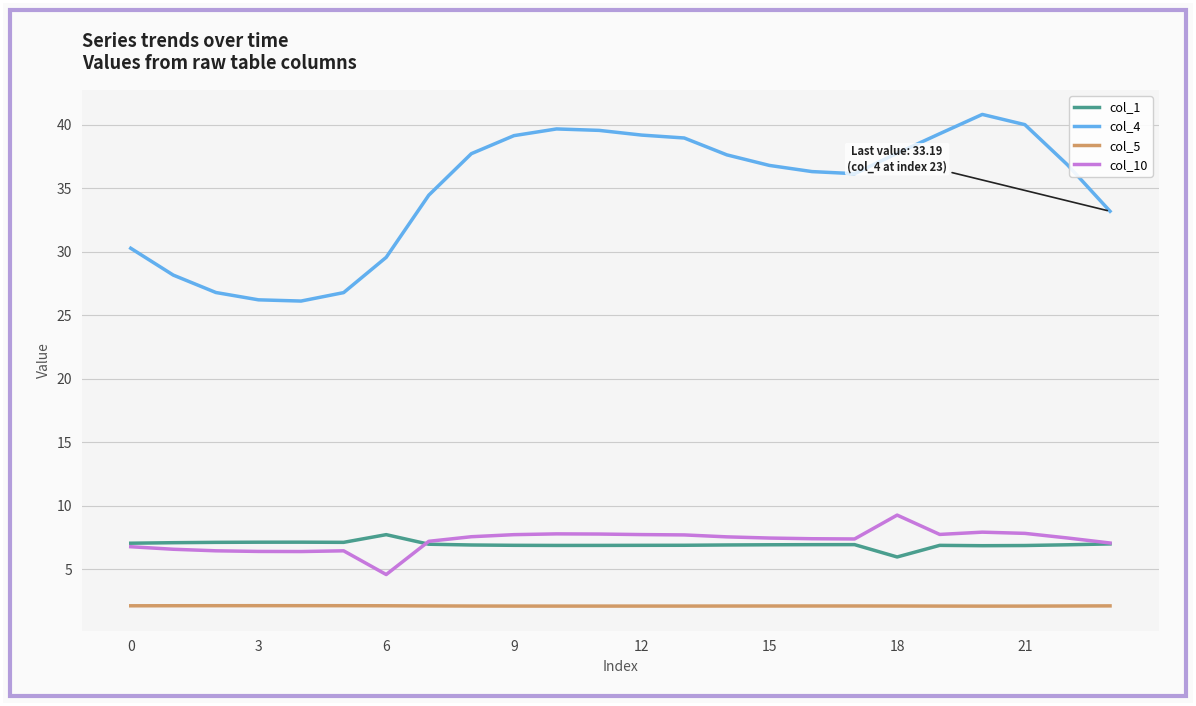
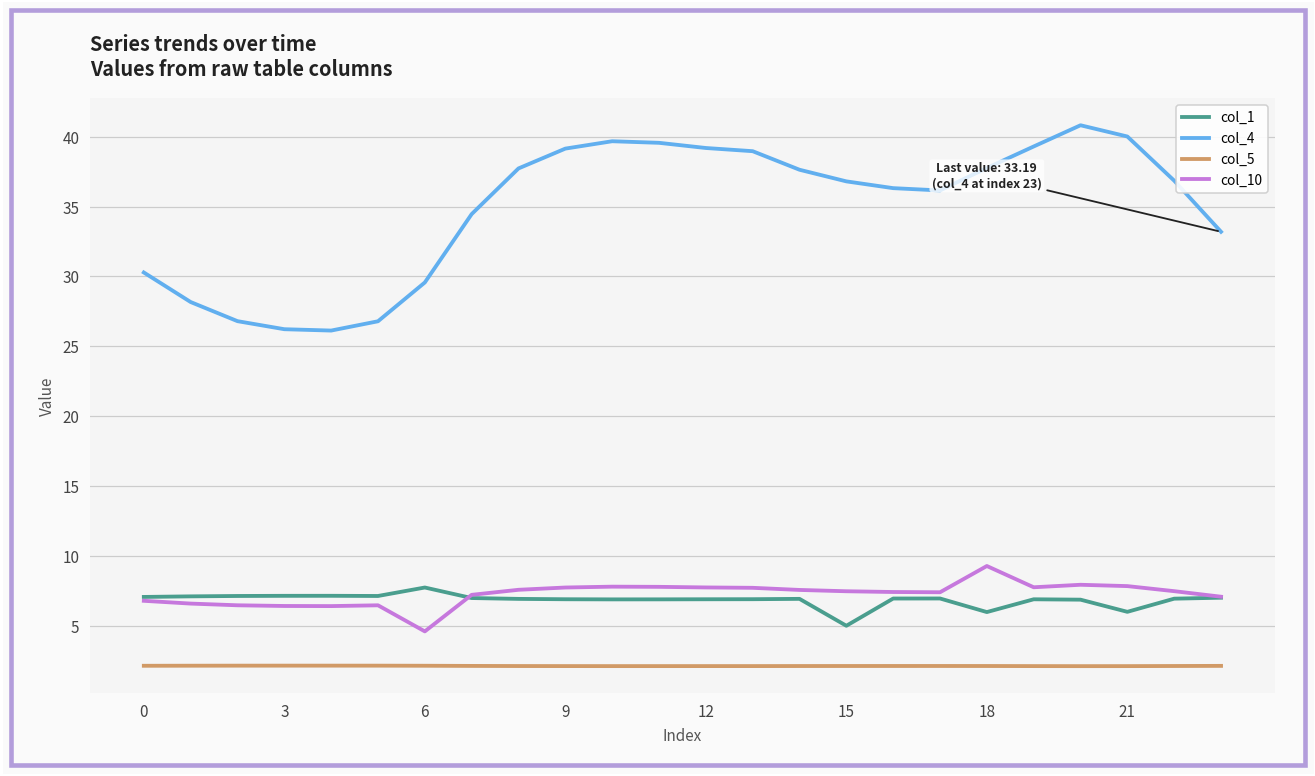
  {
    "col_1": {
      "0": 7.0,
      "3": 7.1,
      "6": 7.7,
      "9": 6.9,
      "12": 6.9,
-     "15": 6.9,
+     "15": 5.0,
      "18": 6.0,
-     "21": 6.9
+     "21": 6.0
    },
    "col_4": {
      "0": 30.3,
      "3": 26.2,
      "6": 29.6,
      "9": 39.1,
      "12": 39.2,
      "15": 36.8,
      "21": 40.0
    },
    "col_5": {
      "0": 2.1,
      "3": 2.1,
      "6": 2.1,
      "9": 2.1,
      "12": 2.1,
      "15": 2.1,
      "18": 2.1,
      "21": 2.1
    },
    "col_10": {
      "0": 6.8,
      "3": 6.4,
      "6": 4.6,
      "9": 7.7,
      "12": 7.7,
      "15": 7.5,
      "18": 9.3,
      "21": 7.8
    }
  }
